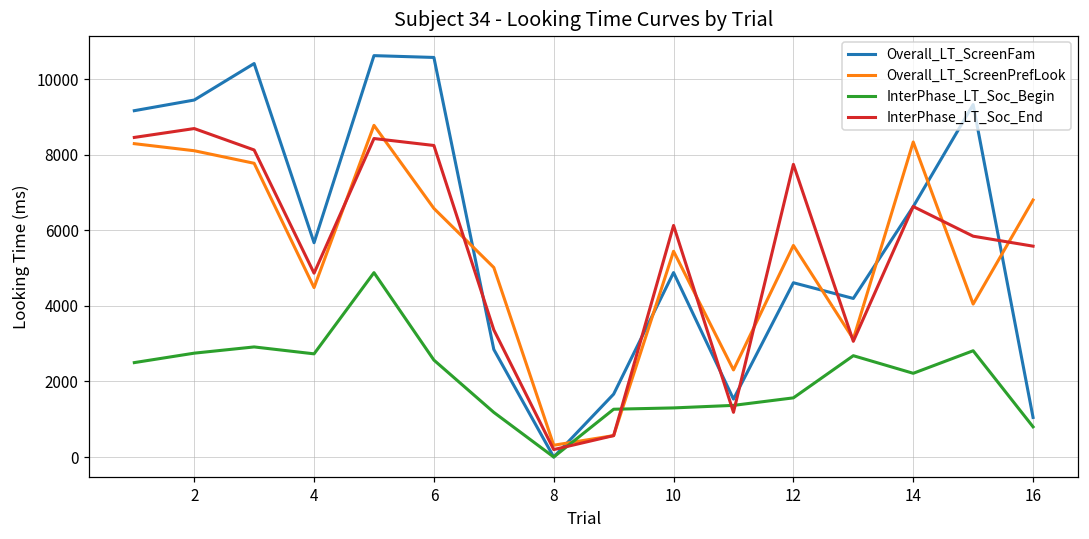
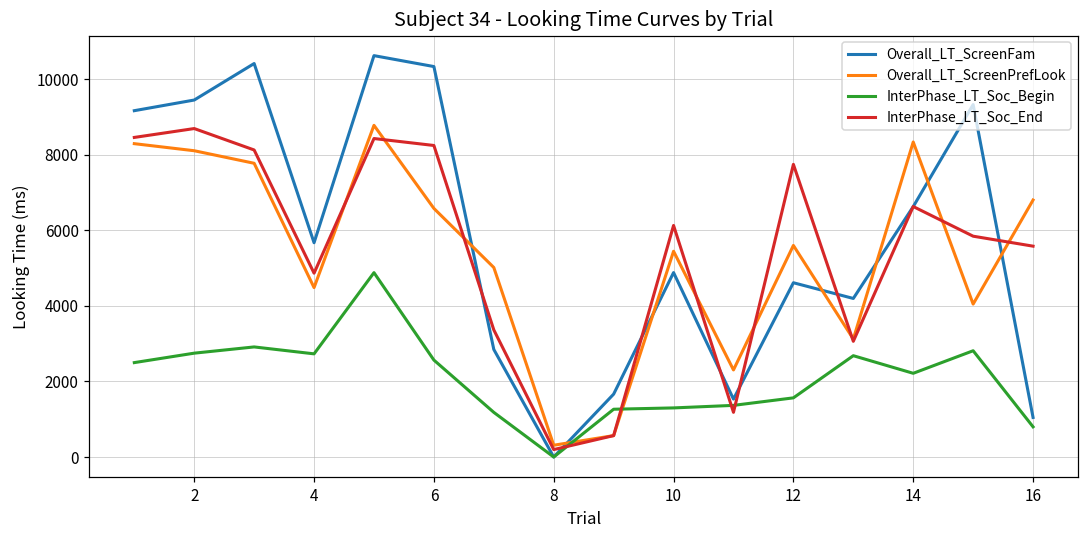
  {
    "Overall_LT_ScreenFam": {
      "2": 9400,
      "4": 5700,
-     "6": 10600,
+     "6": 10300,
      "10": 4900,
      "12": 4600,
      "16": 1000
    },
    "Overall_LT_ScreenPrefLook": {
      "2": 8100,
      "4": 4500,
      "6": 6600,
      "8": 300,
      "10": 5400,
      "12": 5600,
      "14": 8300,
      "16": 6800
    },
    "InterPhase_LT_Soc_Begin": {
      "2": 2700,
      "4": 2700,
      "6": 2600,
      "10": 1300,
      "12": 1600,
      "14": 2200,
      "16": 800
    },
    "InterPhase_LT_Soc_End": {
      "2": 8700,
      "4": 4900,
      "6": 8200,
      "8": 200,
      "10": 6100,
      "12": 7700,
      "16": 5600
    }
  }
